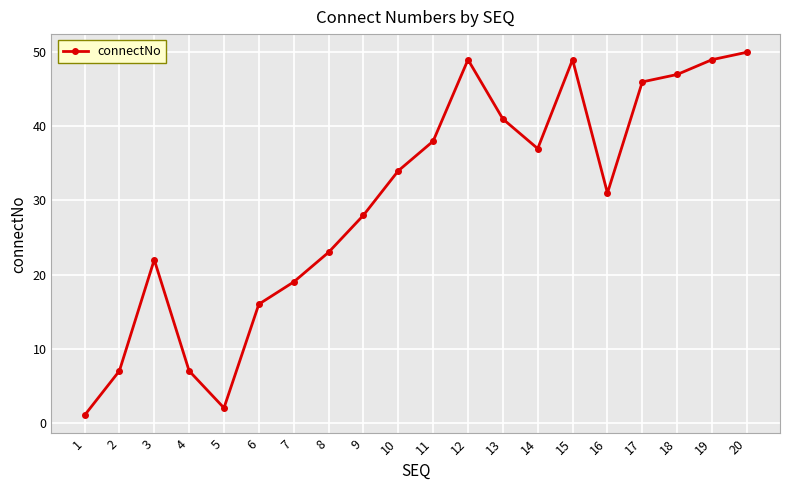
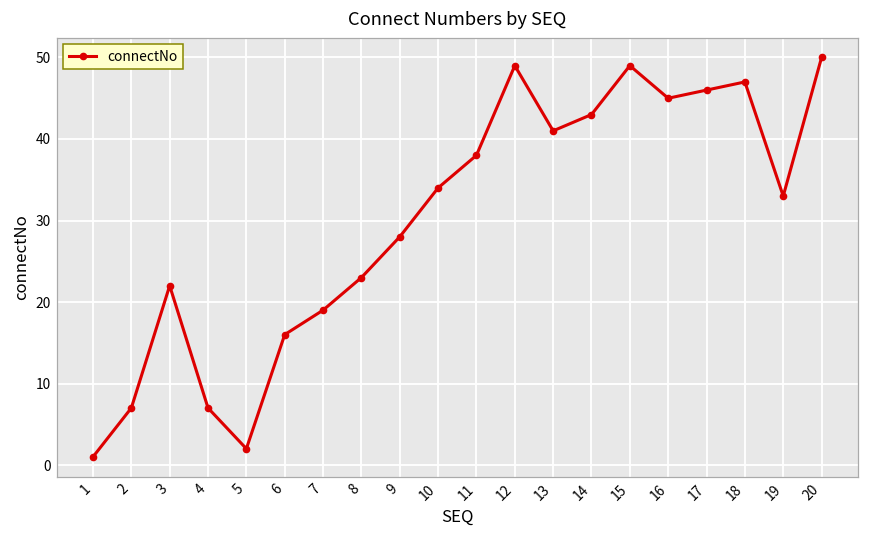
  {
    "1": 1,
    "2": 7,
    "3": 22,
    "4": 7,
    "5": 2,
    "6": 16,
    "7": 19,
    "8": 23,
    "9": 28,
    "10": 34,
    "11": 38,
    "12": 49,
    "13": 41,
-   "14": 37,
+   "14": 43,
    "15": 49,
-   "16": 31,
+   "16": 45,
    "17": 46,
    "18": 47,
-   "19": 49,
+   "19": 33,
    "20": 50
  }
